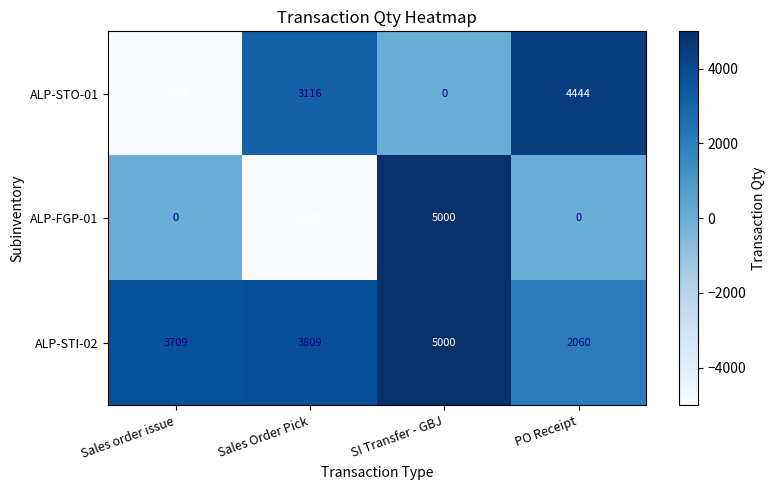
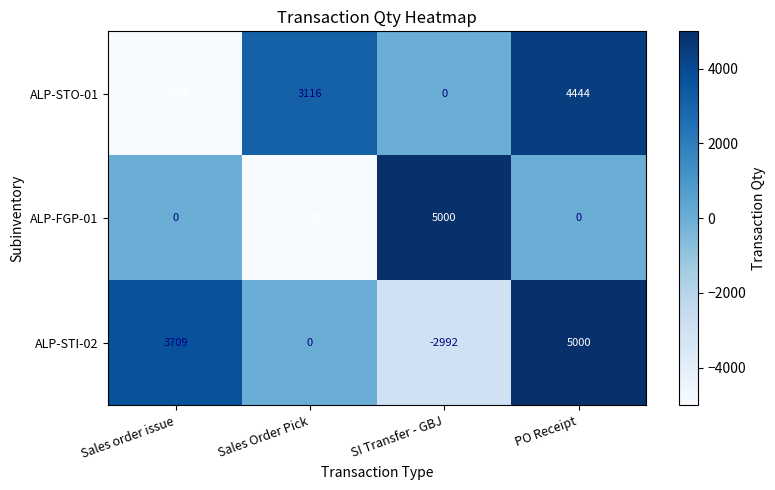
  {
    "ALP-STO-01": {
      "Sales Order Pick": 3116,
      "SI Transfer - GBJ": 0,
      "PO Receipt": 4444
    },
    "ALP-FGP-01": {
      "Sales order issue": 0,
      "SI Transfer - GBJ": 5000,
      "PO Receipt": 0
    },
    "ALP-STI-02": {
      "Sales order issue": 3709,
-     "Sales Order Pick": 3809,
-     "SI Transfer - GBJ": 5000,
-     "PO Receipt": 2060
+     "Sales Order Pick": 0,
+     "SI Transfer - GBJ": -2992,
+     "PO Receipt": 5000
    }
  }
